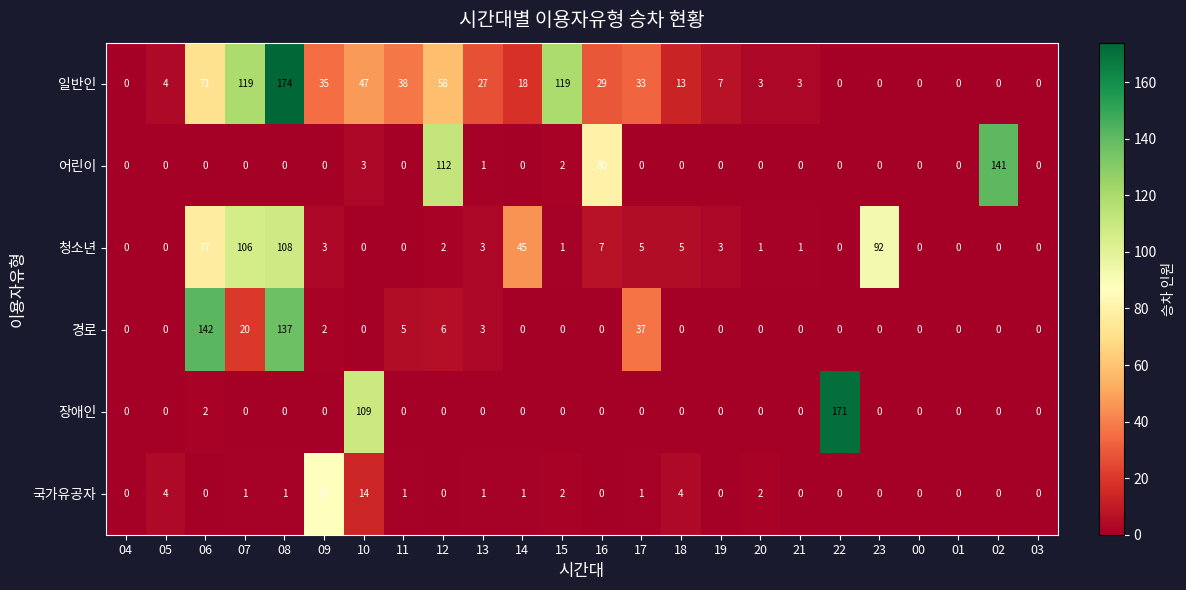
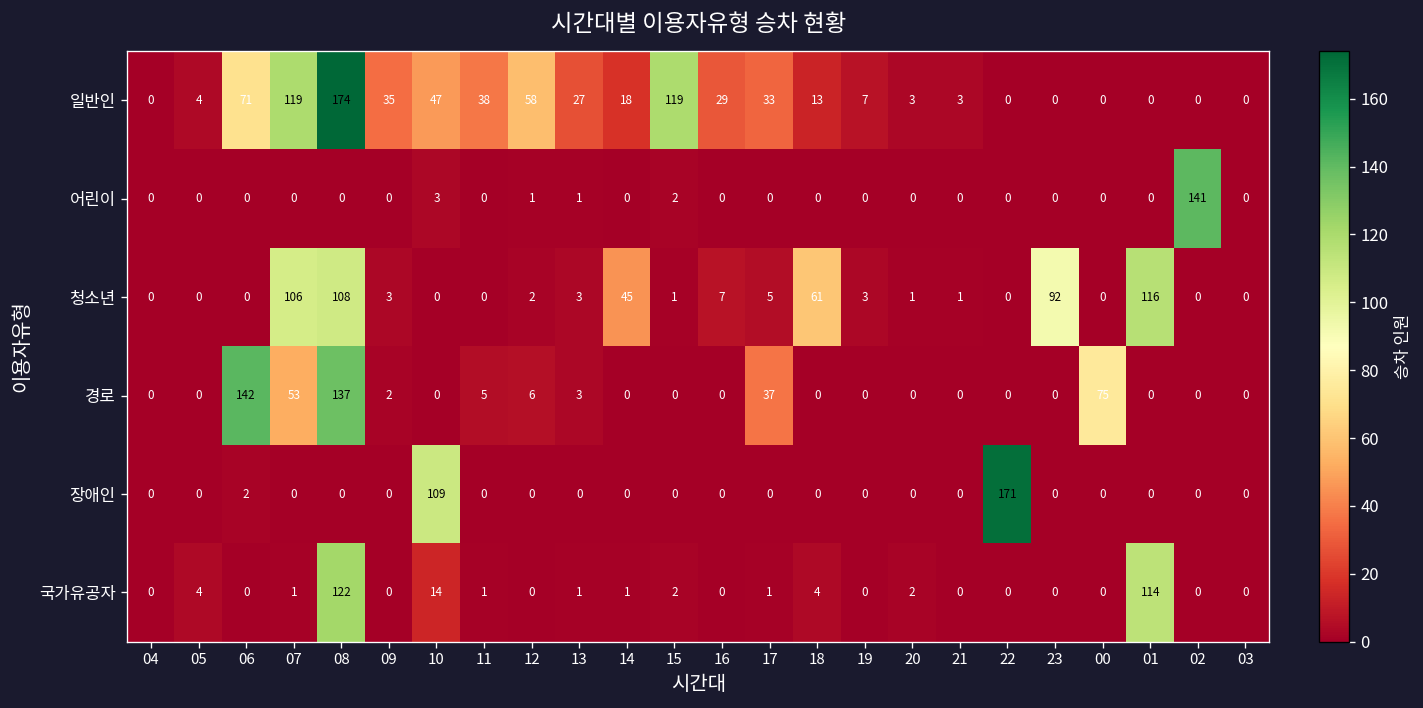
  {
    "일반인": {
      "04": 0,
      "05": 4,
      "06": 71,
      "07": 119,
      "08": 174,
      "09": 35,
      "10": 47,
      "11": 38,
      "12": 58,
      "13": 27,
      "14": 18,
      "15": 119,
      "16": 29,
      "17": 33,
      "18": 13,
      "19": 7,
      "20": 3,
      "21": 3,
      "22": 0,
      "23": 0,
      "00": 0,
      "01": 0,
      "02": 0,
      "03": 0
    },
    "어린이": {
      "04": 0,
      "05": 0,
      "06": 0,
      "07": 0,
      "08": 0,
      "09": 0,
      "10": 3,
      "11": 0,
-     "12": 112,
+     "12": 1,
      "13": 1,
      "14": 0,
      "15": 2,
-     "16": 80,
+     "16": 0,
      "17": 0,
      "18": 0,
      "19": 0,
      "20": 0,
      "21": 0,
      "22": 0,
      "23": 0,
      "00": 0,
      "01": 0,
      "02": 141,
      "03": 0
    },
    "청소년": {
      "04": 0,
      "05": 0,
-     "06": 77,
+     "06": 0,
      "07": 106,
      "08": 108,
      "09": 3,
      "10": 0,
      "11": 0,
      "12": 2,
      "13": 3,
      "14": 45,
      "15": 1,
      "16": 7,
      "17": 5,
-     "18": 5,
+     "18": 61,
      "19": 3,
      "20": 1,
      "21": 1,
      "22": 0,
      "23": 92,
      "00": 0,
-     "01": 0,
+     "01": 116,
      "02": 0,
      "03": 0
    },
    "경로": {
      "04": 0,
      "05": 0,
      "06": 142,
-     "07": 20,
+     "07": 53,
      "08": 137,
      "09": 2,
      "10": 0,
      "11": 5,
      "12": 6,
      "13": 3,
      "14": 0,
      "15": 0,
      "16": 0,
      "17": 37,
      "18": 0,
      "19": 0,
      "20": 0,
      "21": 0,
      "22": 0,
      "23": 0,
-     "00": 0,
+     "00": 75,
      "01": 0,
      "02": 0,
      "03": 0
    },
    "장애인": {
      "04": 0,
      "05": 0,
      "06": 2,
      "07": 0,
      "08": 0,
      "09": 0,
      "10": 109,
      "11": 0,
      "12": 0,
      "13": 0,
      "14": 0,
      "15": 0,
      "16": 0,
      "17": 0,
      "18": 0,
      "19": 0,
      "20": 0,
      "21": 0,
      "22": 171,
      "23": 0,
      "00": 0,
      "01": 0,
      "02": 0,
      "03": 0
    },
    "국가유공자": {
      "04": 0,
      "05": 4,
      "06": 0,
      "07": 1,
-     "08": 1,
-     "09": 87,
+     "08": 122,
+     "09": 0,
      "10": 14,
      "11": 1,
      "12": 0,
      "13": 1,
      "14": 1,
      "15": 2,
      "16": 0,
      "17": 1,
      "18": 4,
      "19": 0,
      "20": 2,
      "21": 0,
      "22": 0,
      "23": 0,
      "00": 0,
-     "01": 0,
+     "01": 114,
      "02": 0,
      "03": 0
    }
  }
